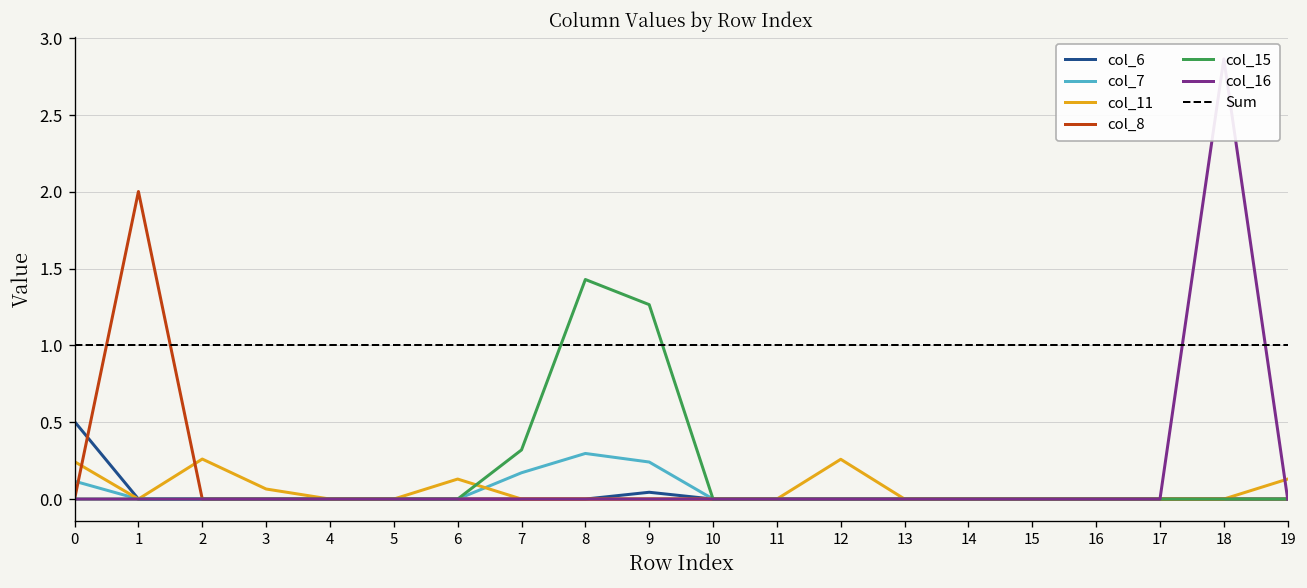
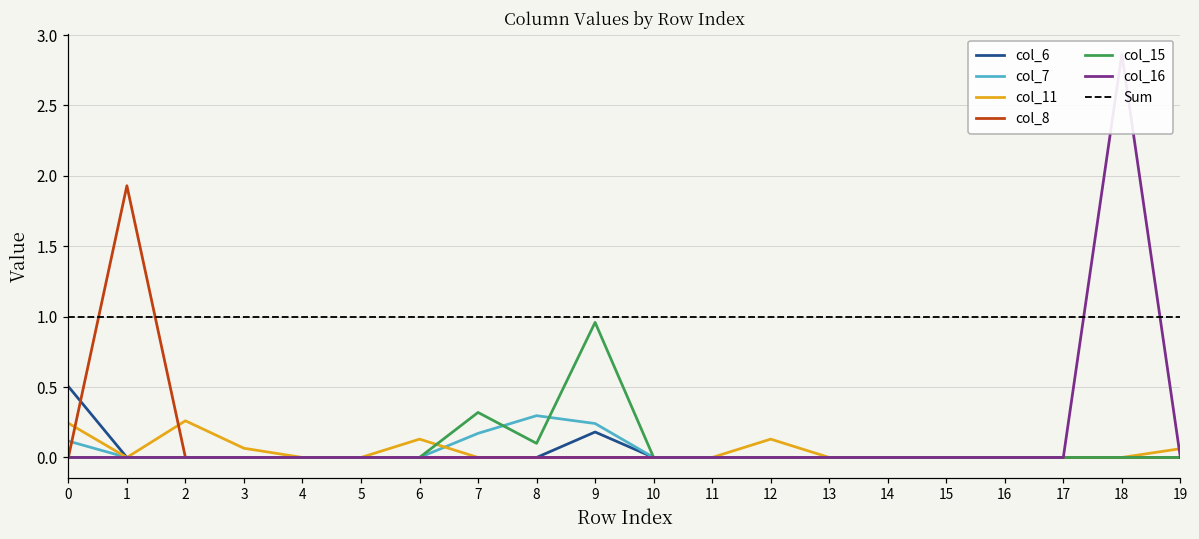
  {
    "col_6": {
      "0": 0.50,
-     "9": 0.04
+     "9": 0.18
    },
    "col_7": {
      "0": 0.12,
      "7": 0.17,
      "8": 0.30,
      "9": 0.24
    },
    "col_11": {
      "0": 0.24,
      "2": 0.26,
      "3": 0.07,
      "6": 0.13,
-     "12": 0.26,
-     "19": 0.13
+     "12": 0.13,
+     "19": 0.06
    },
    "col_8": {
-     "1": 2.00
+     "1": 1.93
    },
    "col_15": {
      "7": 0.32,
-     "8": 1.43,
-     "9": 1.27
+     "8": 0.10,
+     "9": 0.96
    }
  }
